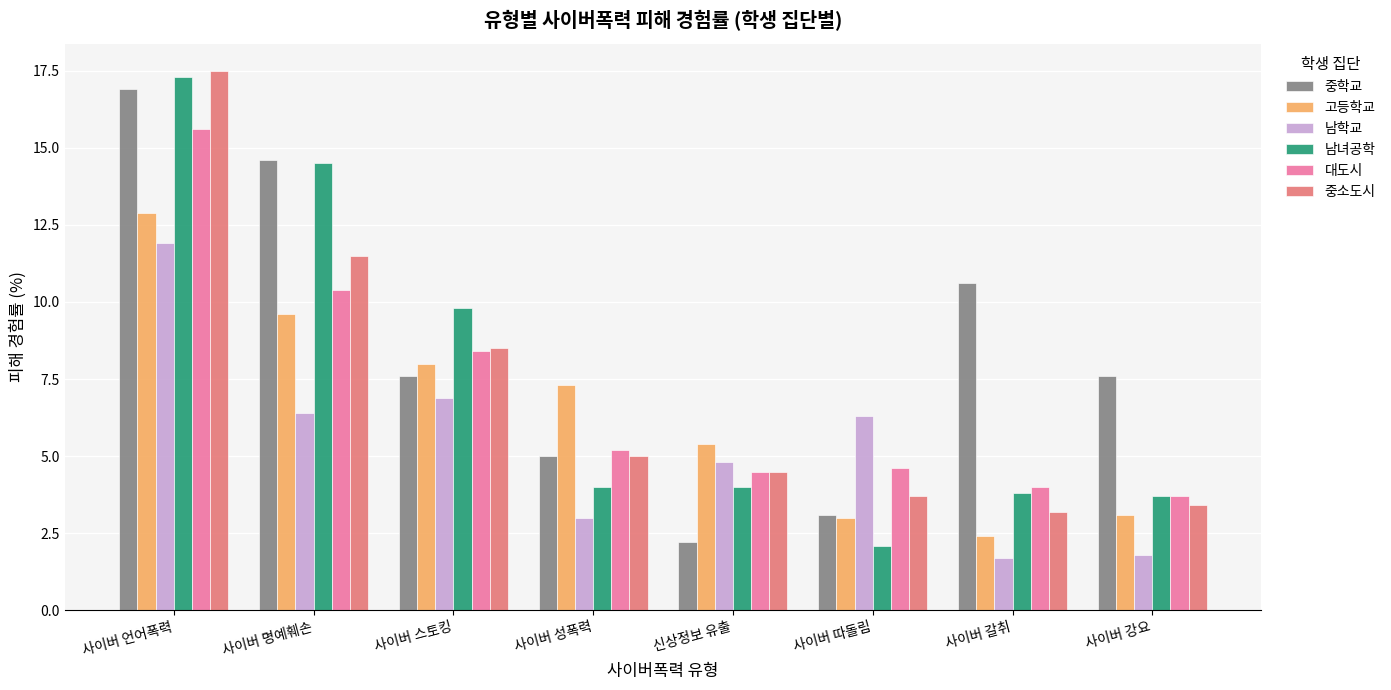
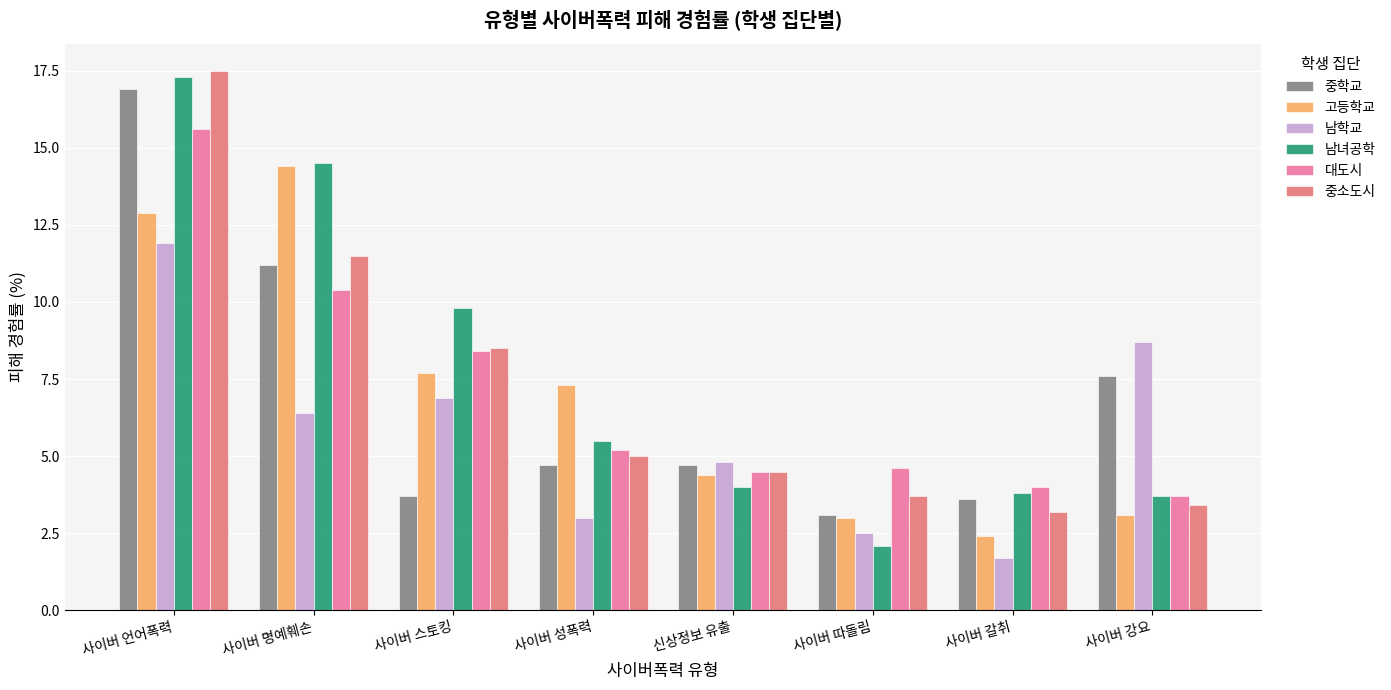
  {
    "중학교": {
      "사이버 언어폭력": 16.9,
-     "사이버 명예훼손": 14.6,
-     "사이버 스토킹": 7.6,
-     "사이버 성폭력": 5.0,
-     "신상정보 유출": 2.2,
+     "사이버 명예훼손": 11.2,
+     "사이버 스토킹": 3.7,
+     "사이버 성폭력": 4.7,
+     "신상정보 유출": 4.7,
      "사이버 따돌림": 3.1,
-     "사이버 갈취": 10.6,
+     "사이버 갈취": 3.6,
      "사이버 강요": 7.6
    },
    "고등학교": {
      "사이버 언어폭력": 12.9,
-     "사이버 명예훼손": 9.6,
-     "사이버 스토킹": 8.0,
+     "사이버 명예훼손": 14.4,
+     "사이버 스토킹": 7.7,
      "사이버 성폭력": 7.3,
-     "신상정보 유출": 5.4,
+     "신상정보 유출": 4.4,
      "사이버 따돌림": 3.0,
      "사이버 갈취": 2.4,
      "사이버 강요": 3.1
    },
    "남학교": {
      "사이버 언어폭력": 11.9,
      "사이버 명예훼손": 6.4,
      "사이버 스토킹": 6.9,
      "사이버 성폭력": 3.0,
      "신상정보 유출": 4.8,
-     "사이버 따돌림": 6.3,
+     "사이버 따돌림": 2.5,
      "사이버 갈취": 1.7,
-     "사이버 강요": 1.8
+     "사이버 강요": 8.7
    },
    "남녀공학": {
      "사이버 언어폭력": 17.3,
      "사이버 명예훼손": 14.5,
      "사이버 스토킹": 9.8,
-     "사이버 성폭력": 4.0,
+     "사이버 성폭력": 5.5,
      "신상정보 유출": 4.0,
      "사이버 따돌림": 2.1,
      "사이버 갈취": 3.8,
      "사이버 강요": 3.7
    }
  }
